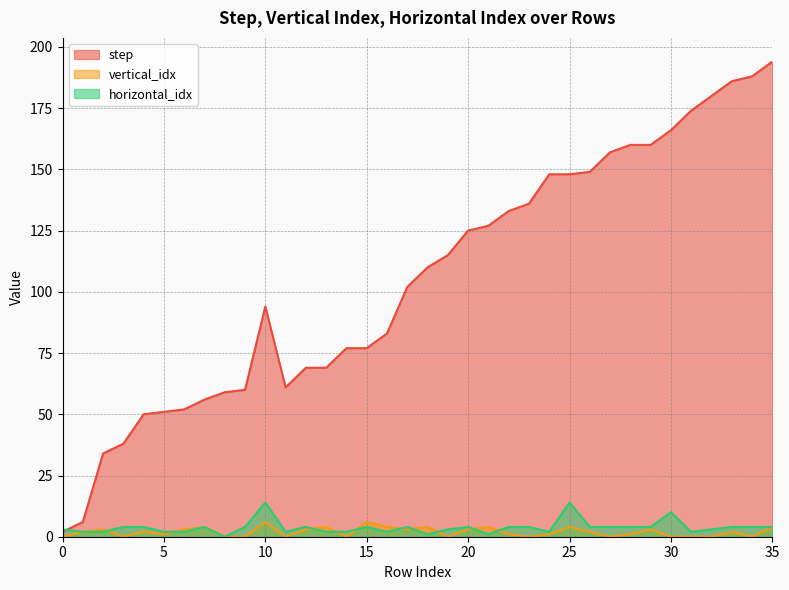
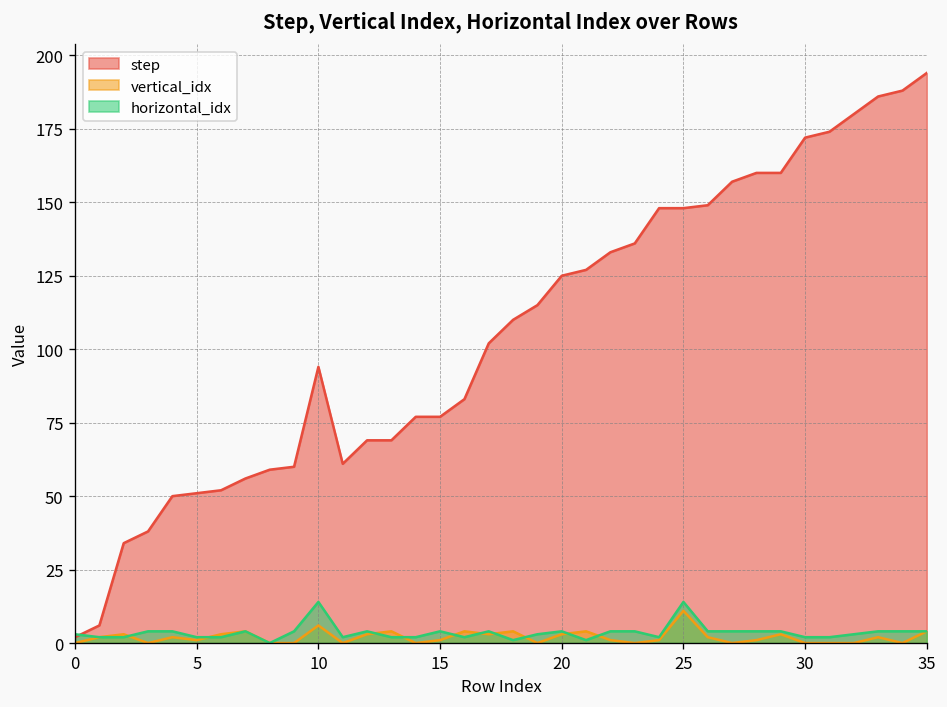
  {
    "step": {
      "5": 51,
      "10": 94,
      "15": 77,
      "20": 125,
      "25": 148,
-     "30": 166,
+     "30": 172,
      "35": 194
    },
    "vertical_idx": {
      "0": 0,
      "10": 6,
-     "15": 6,
-     "25": 4,
+     "15": 1,
+     "25": 11,
      "30": 0
    },
    "horizontal_idx": {
      "10": 14,
      "15": 4,
      "25": 14,
-     "30": 10
+     "30": 2
    }
  }
